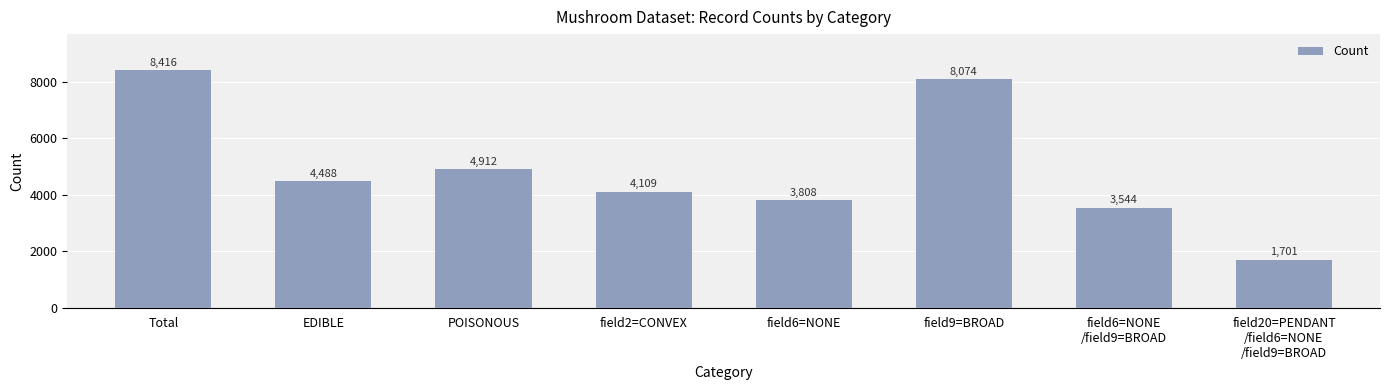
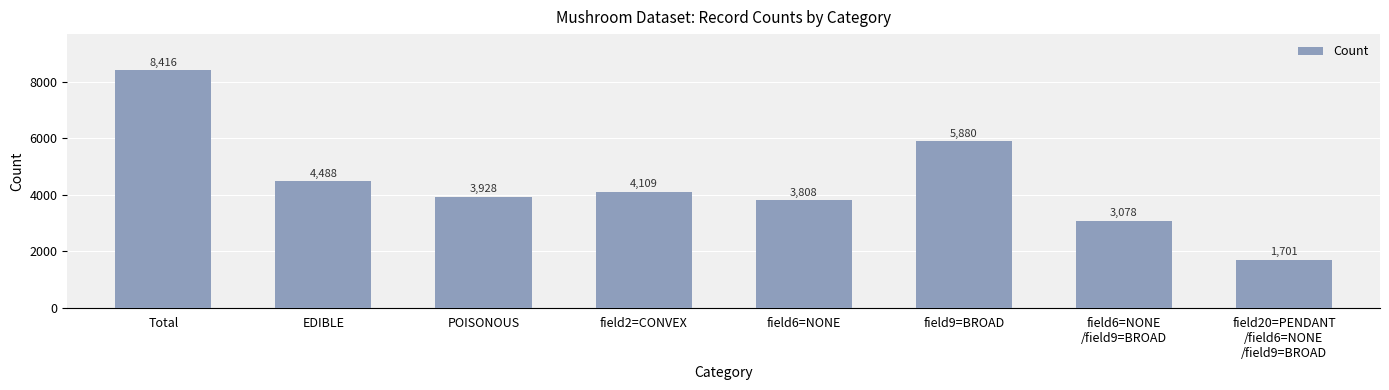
  {
    "Total": "8,416",
    "EDIBLE": "4,488",
-   "POISONOUS": "4,912",
+   "POISONOUS": "3,928",
    "field2=CONVEX": "4,109",
    "field6=NONE": "3,808",
-   "field9=BROAD": "8,074",
-   "field6=NONE /field9=BROAD": "3,544",
+   "field9=BROAD": "5,880",
+   "field6=NONE /field9=BROAD": "3,078",
    "field20=PENDANT /field6=NONE /field9=BROAD": "1,701"
  }
